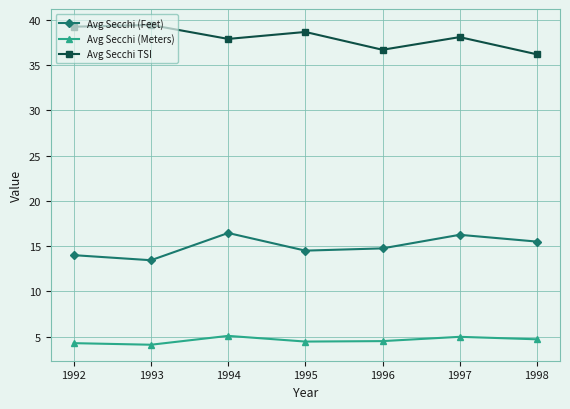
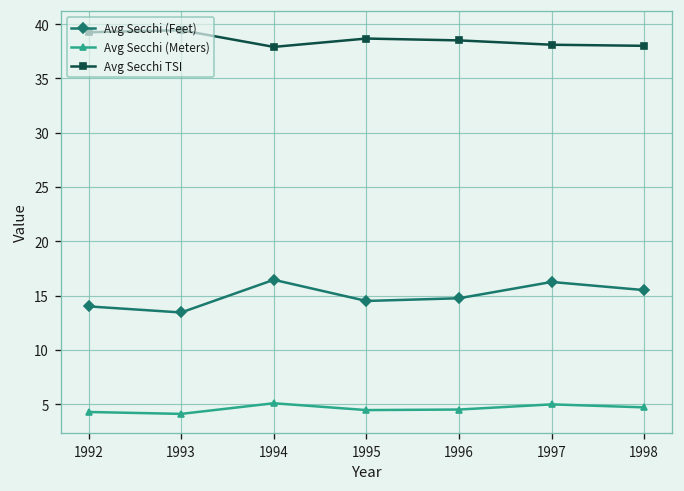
  {
    "Avg Secchi TSI": {
      "1994": 38,
      "1995": 39,
-     "1996": 37,
+     "1996": 39,
      "1997": 38,
-     "1998": 36
+     "1998": 38
    }
  }
